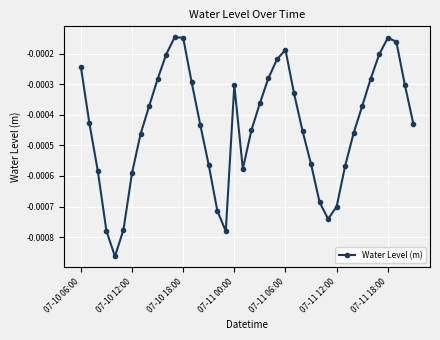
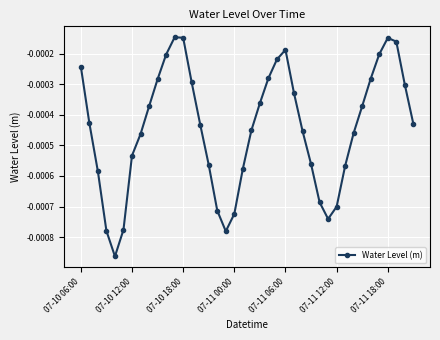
  {
    "07-10 06:00": -0.00024,
-   "07-10 12:00": -0.00059,
+   "07-10 12:00": -0.00053,
    "07-10 18:00": -0.00015,
-   "07-11 00:00": -0.00030,
+   "07-11 00:00": -0.00072,
    "07-11 06:00": -0.00019,
    "07-11 12:00": -0.00070,
    "07-11 18:00": -0.00015
  }
